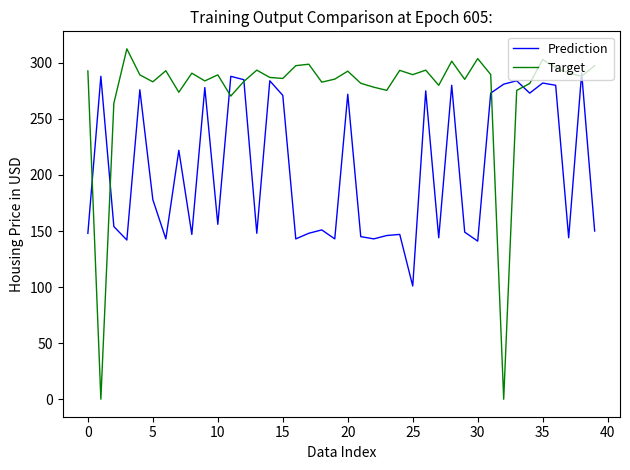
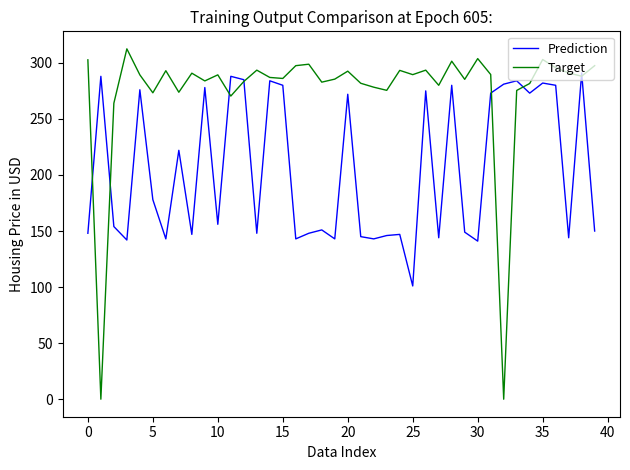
  {
    "Prediction": {
      "0": 148,
      "5": 178,
      "10": 156,
-     "15": 271,
+     "15": 280,
      "20": 272,
      "25": 101,
      "30": 141,
      "35": 282
    },
    "Target": {
-     "0": 293,
-     "5": 283,
+     "0": 303,
+     "5": 273,
      "10": 289,
      "15": 286,
      "20": 293,
      "25": 290,
      "30": 304
    }
  }
